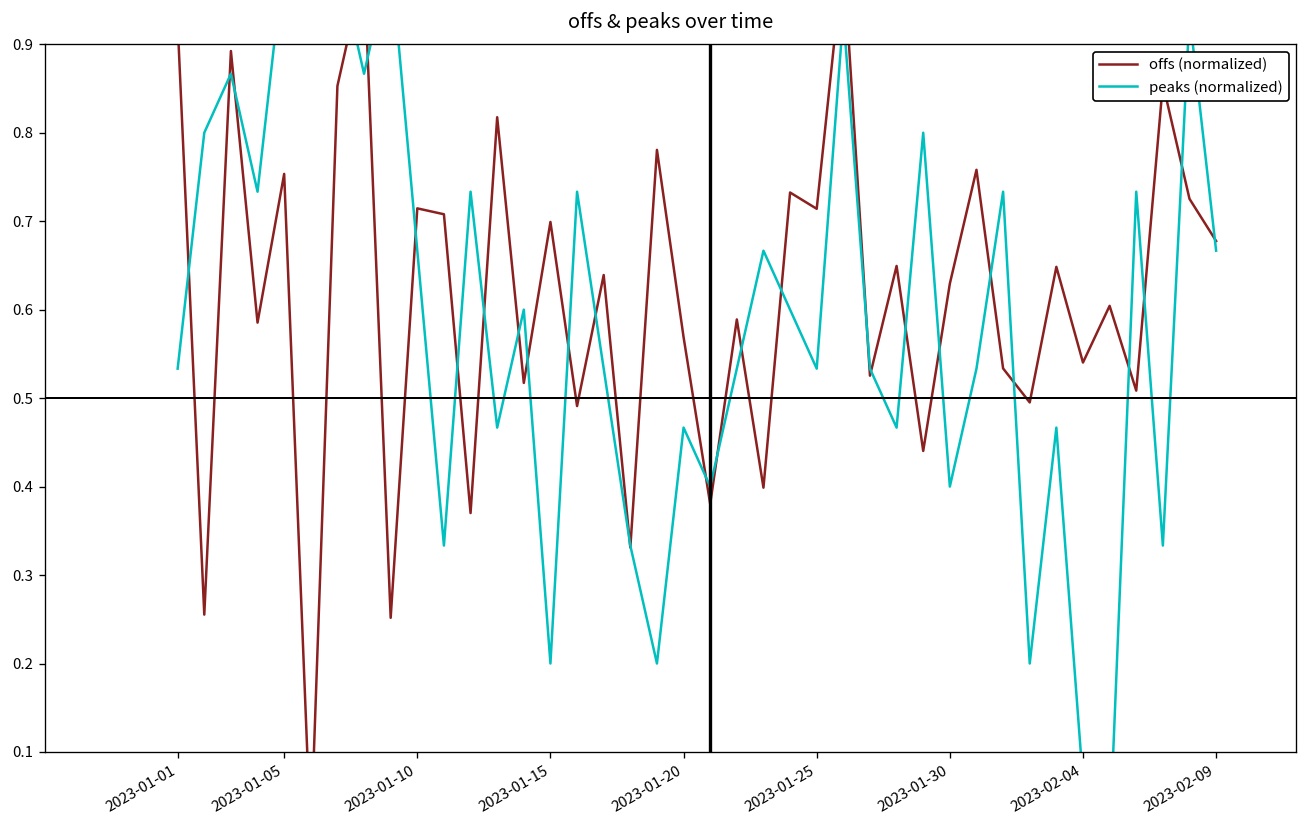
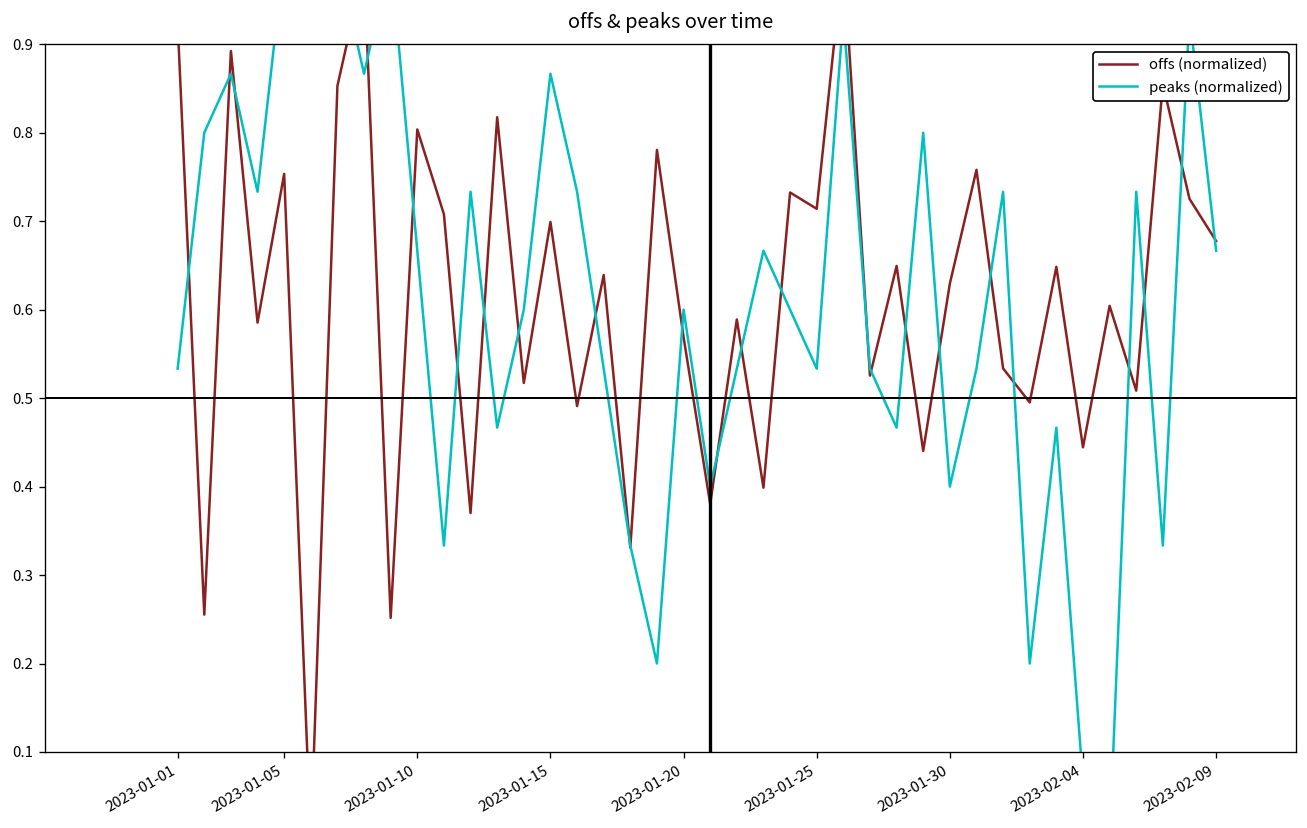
  {
    "offs (normalized)": {
      "2023-01-05": 0.75,
-     "2023-01-10": 0.71,
+     "2023-01-10": 0.80,
      "2023-01-15": 0.70,
      "2023-01-20": 0.57,
      "2023-01-25": 0.71,
      "2023-01-30": 0.63,
-     "2023-02-04": 0.54,
+     "2023-02-04": 0.44,
      "2023-02-09": 0.68
    },
    "peaks (normalized)": {
      "2023-01-01": 0.53,
      "2023-01-10": 0.67,
-     "2023-01-15": 0.20,
-     "2023-01-20": 0.47,
+     "2023-01-15": 0.87,
+     "2023-01-20": 0.60,
      "2023-01-25": 0.53,
      "2023-01-30": 0.40,
      "2023-02-09": 0.67
    }
  }
